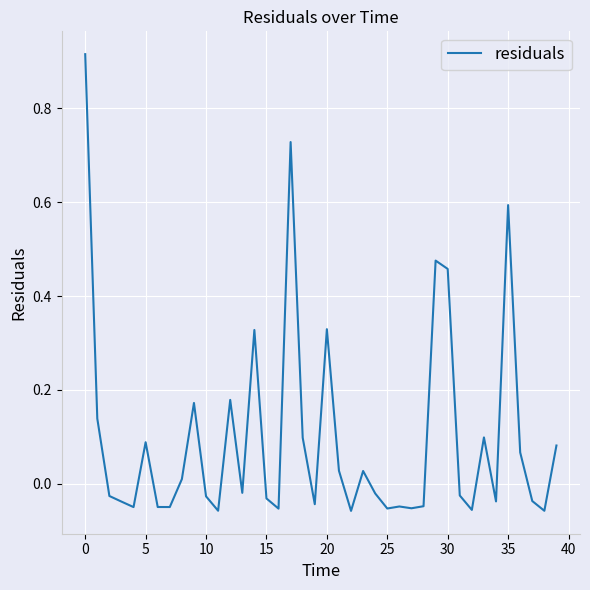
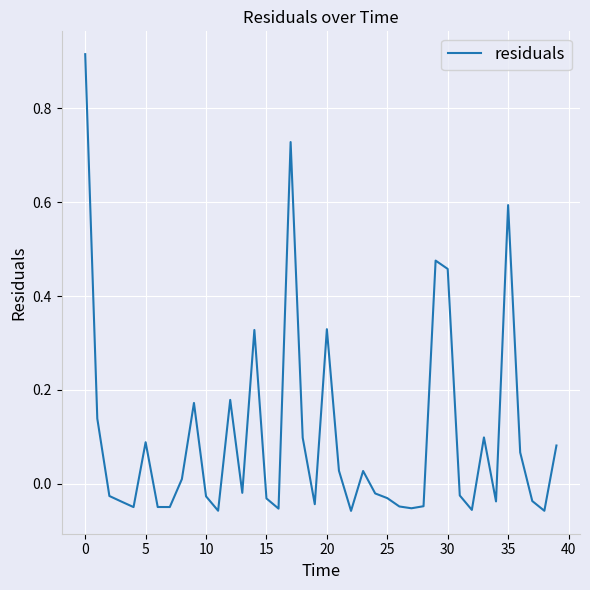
  {
    "0": 0.91,
    "5": 0.09,
    "10": -0.03,
    "15": -0.03,
    "20": 0.33,
-   "25": -0.05,
+   "25": -0.03,
    "30": 0.46,
    "35": 0.59
  }
